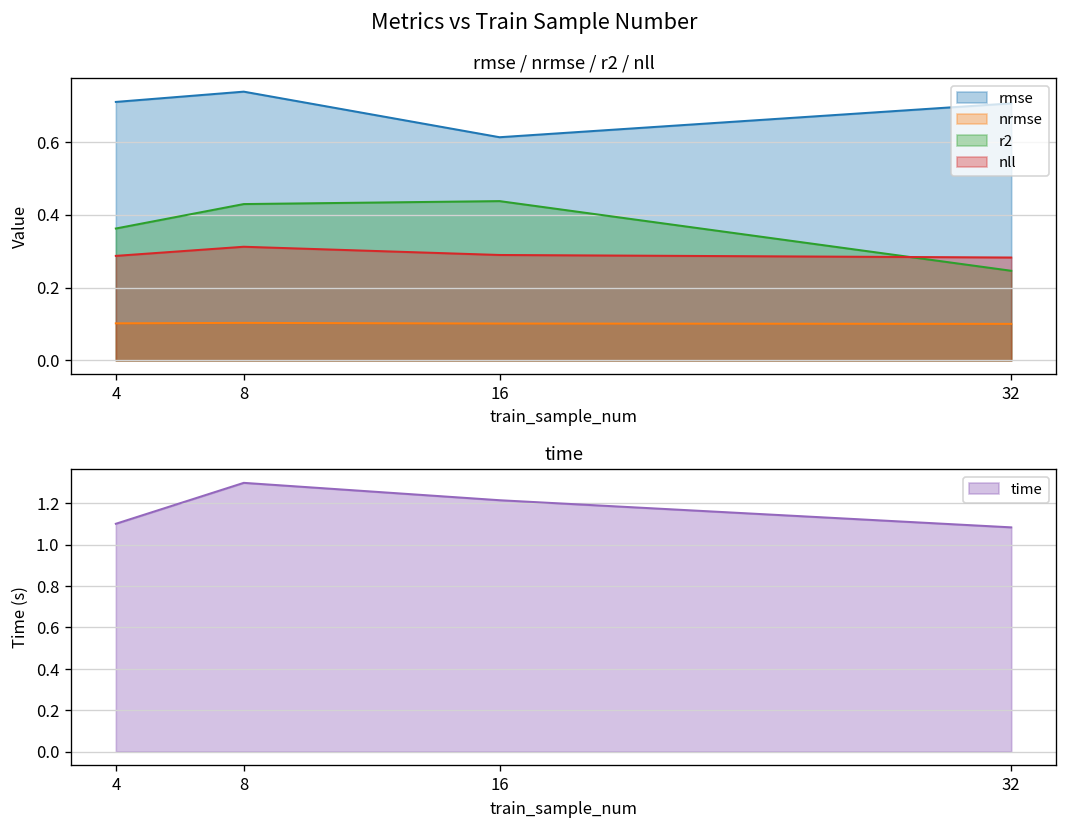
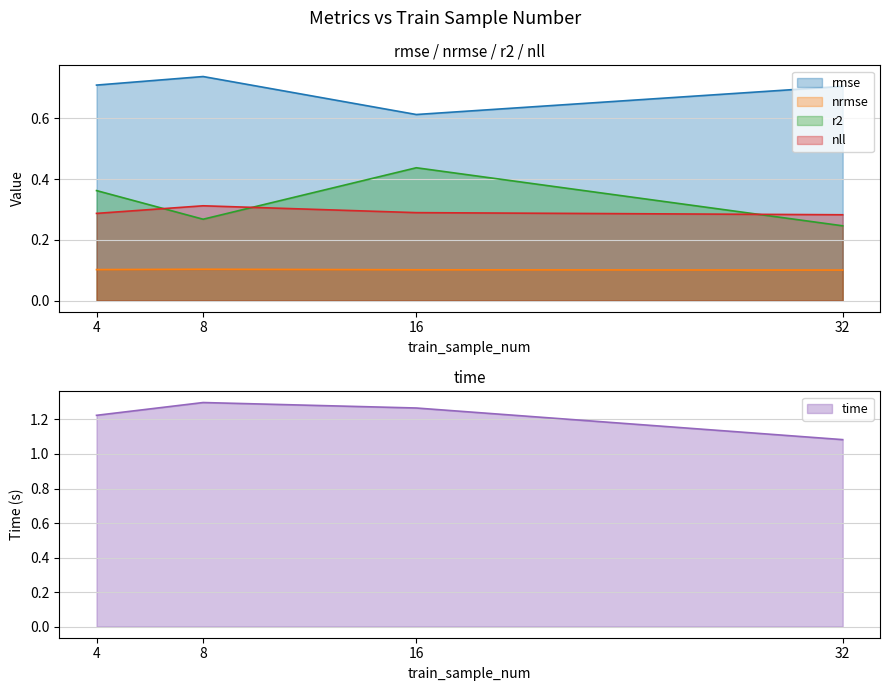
  {
    "rmse / nrmse / r2 / nll": {
      "rmse": {
        "4": 0.71,
        "8": 0.74,
        "16": 0.61
      },
      "r2": {
        "4": 0.36,
-       "8": 0.43,
+       "8": 0.27,
        "16": 0.44,
        "32": 0.25
      }
    },
    "time": {
-     "4": 1.10,
+     "4": 1.22,
      "8": 1.30,
-     "16": 1.21,
+     "16": 1.27,
      "32": 1.08
    }
  }
